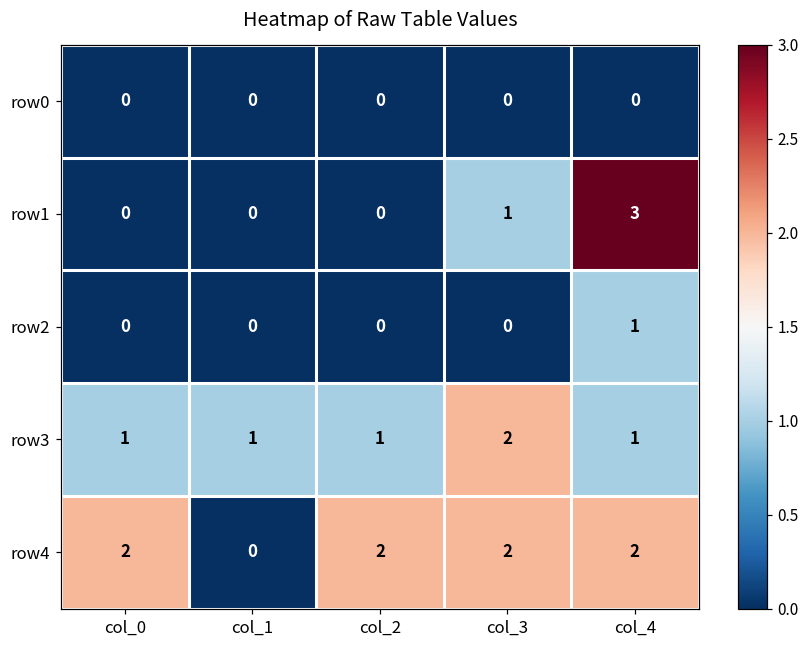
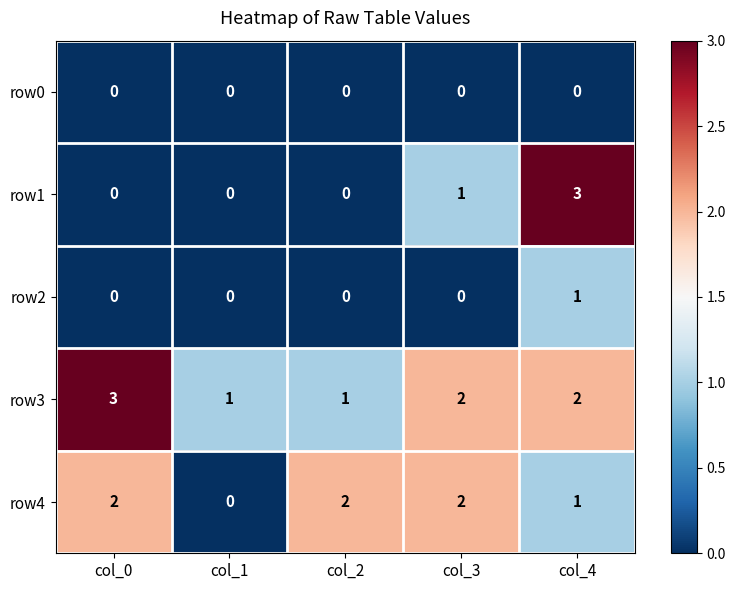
  {
    "row0": {
      "col_0": 0,
      "col_1": 0,
      "col_2": 0,
      "col_3": 0,
      "col_4": 0
    },
    "row1": {
      "col_0": 0,
      "col_1": 0,
      "col_2": 0,
      "col_3": 1,
      "col_4": 3
    },
    "row2": {
      "col_0": 0,
      "col_1": 0,
      "col_2": 0,
      "col_3": 0,
      "col_4": 1
    },
    "row3": {
-     "col_0": 1,
+     "col_0": 3,
      "col_1": 1,
      "col_2": 1,
      "col_3": 2,
-     "col_4": 1
+     "col_4": 2
    },
    "row4": {
      "col_0": 2,
      "col_1": 0,
      "col_2": 2,
      "col_3": 2,
-     "col_4": 2
+     "col_4": 1
    }
  }
